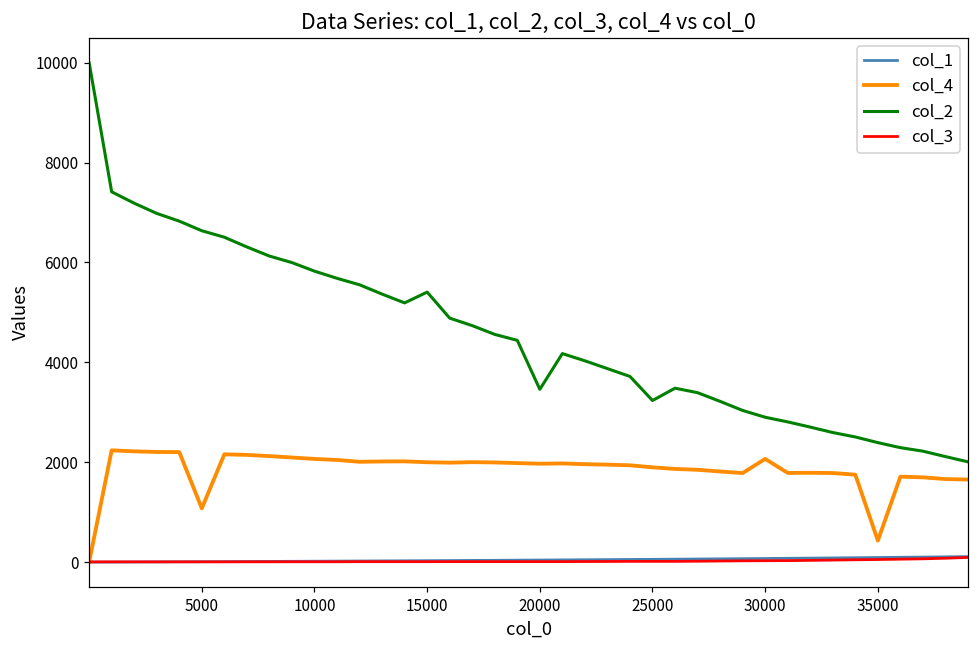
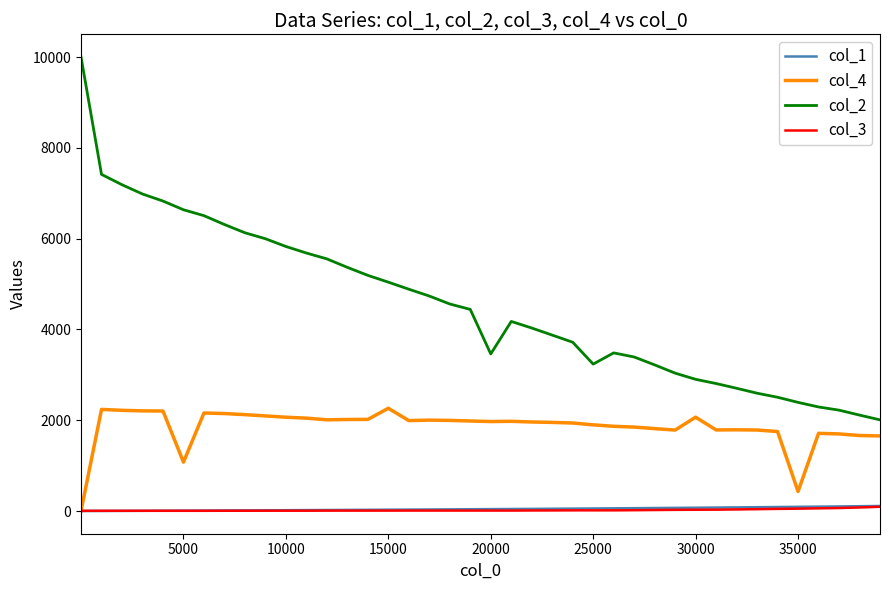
  {
    "col_4": {
      "5000": 1100,
      "10000": 2100,
-     "15000": 2000,
+     "15000": 2300,
      "20000": 2000,
      "25000": 1900,
      "30000": 2100,
      "35000": 400
    },
    "col_2": {
      "5000": 6600,
      "10000": 5800,
-     "15000": 5400,
+     "15000": 5000,
      "20000": 3500,
      "25000": 3200,
      "30000": 2900,
      "35000": 2400
    }
  }
